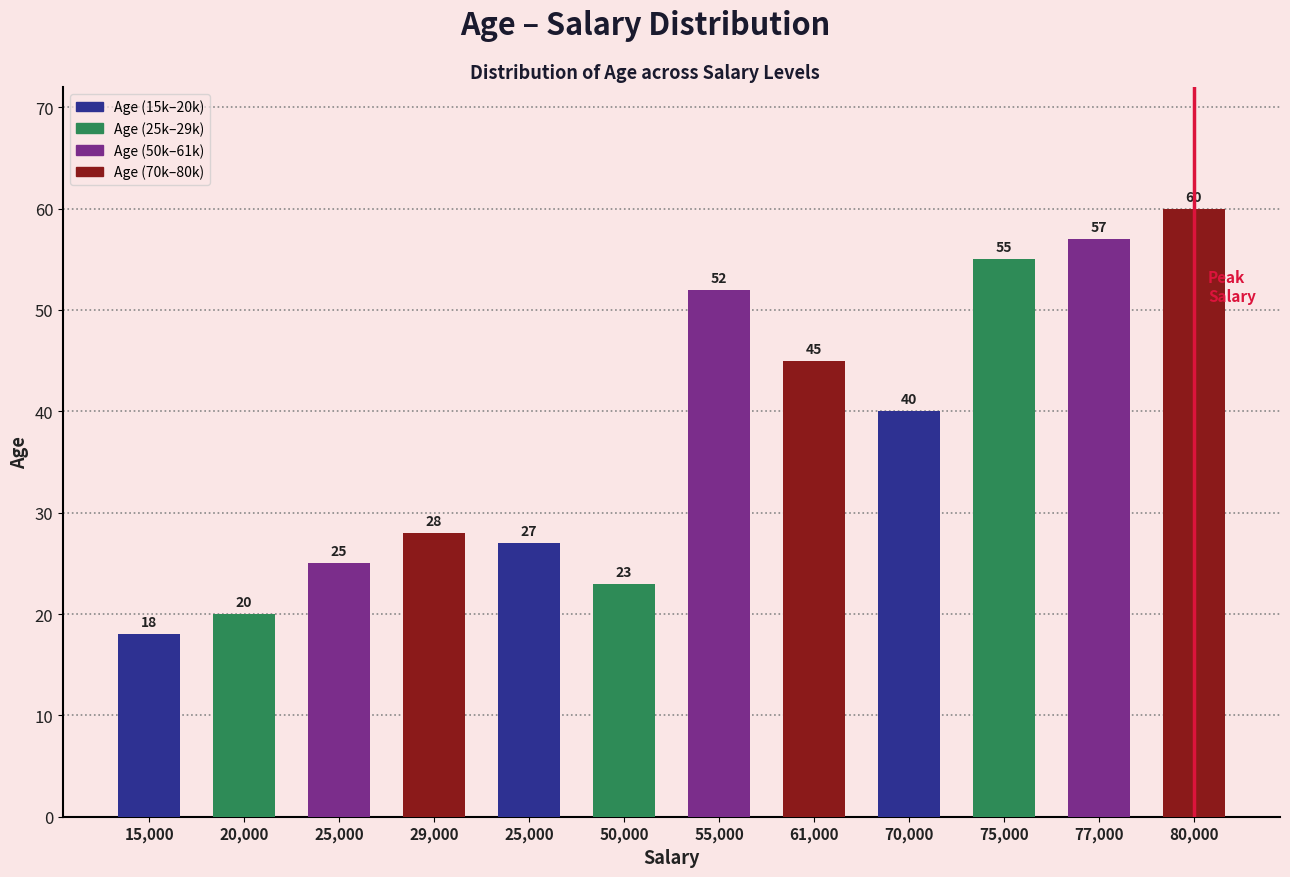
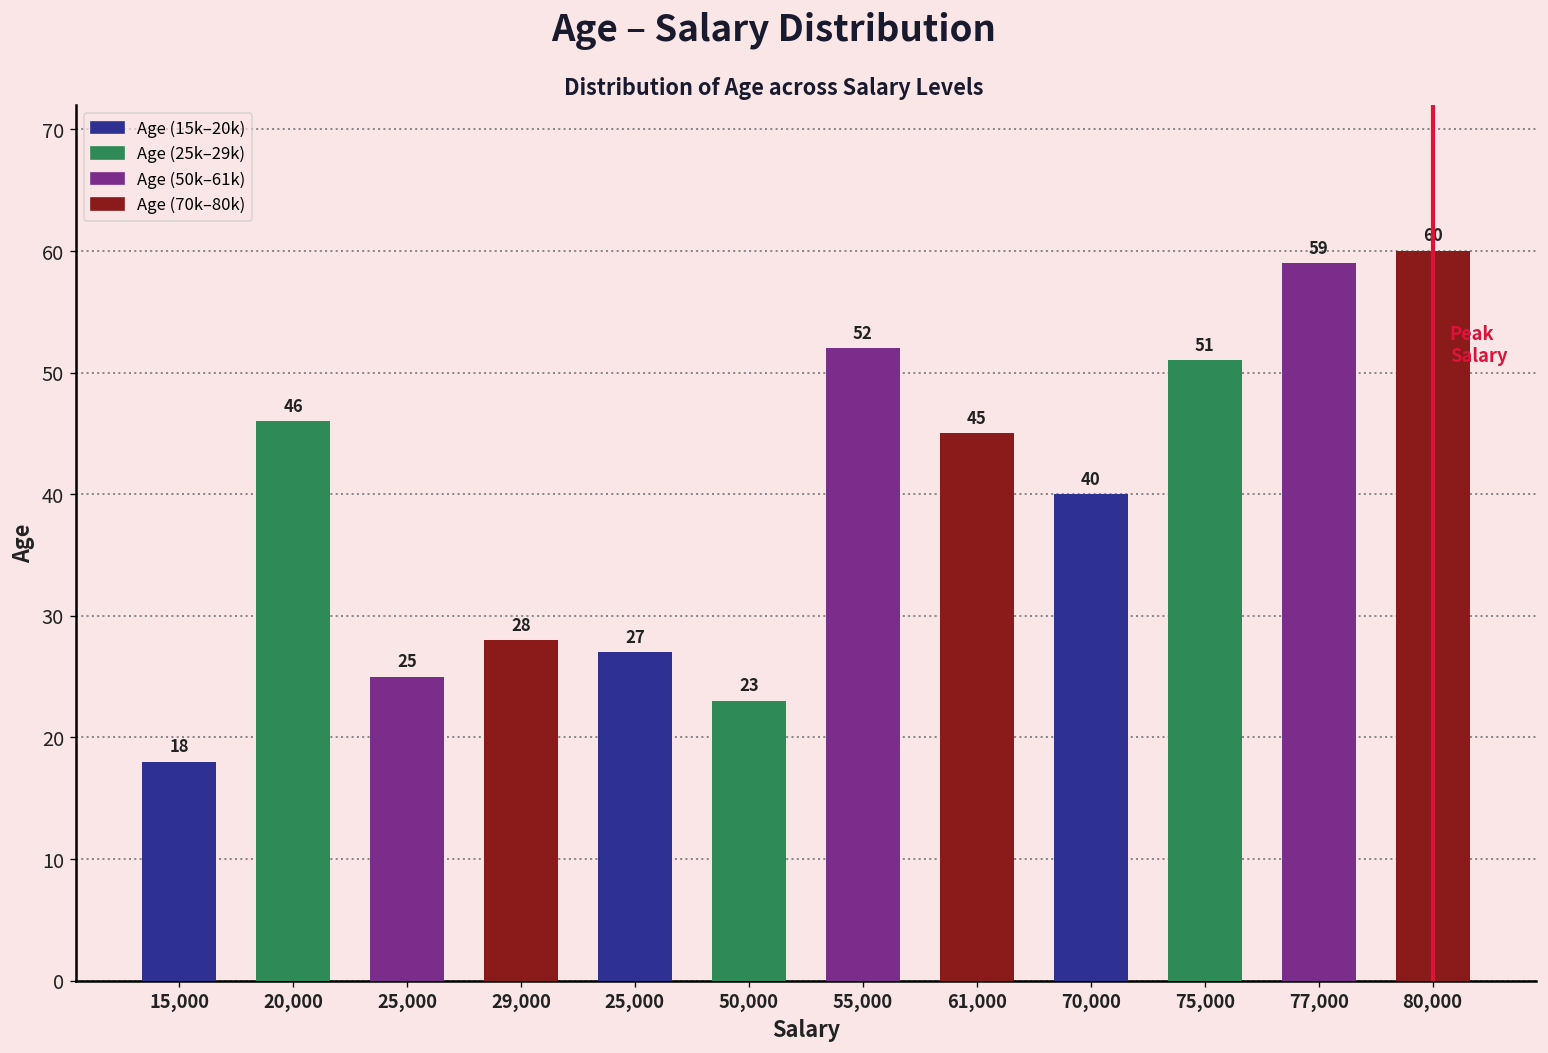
  {
    "15,000": 18,
-   "20,000": 20,
+   "20,000": 46,
    "29,000": 28,
    "50,000": 23,
    "55,000": 52,
    "61,000": 45,
    "70,000": 40,
-   "75,000": 55,
-   "77,000": 57,
+   "75,000": 51,
+   "77,000": 59,
    "80,000": 60
  }
